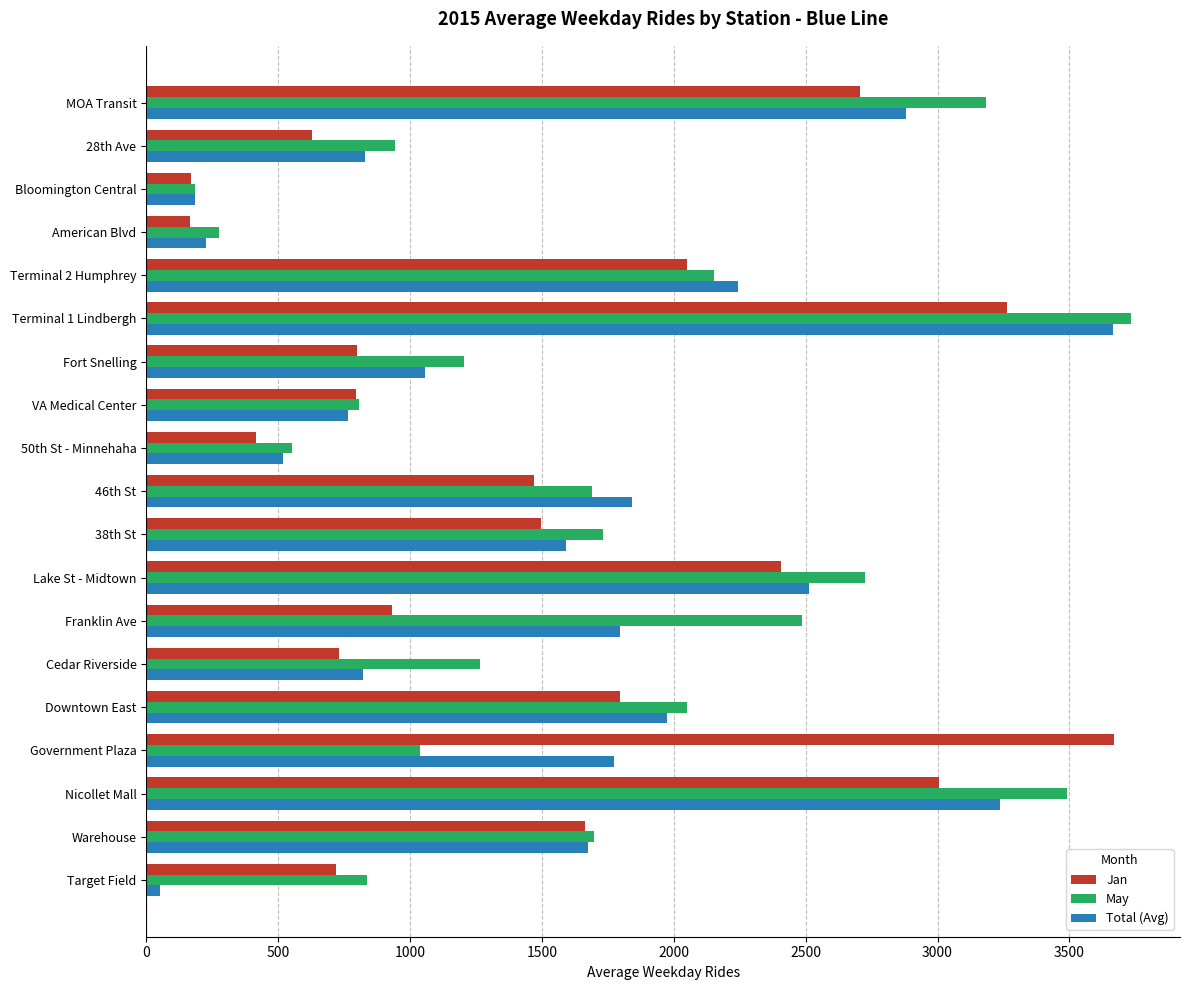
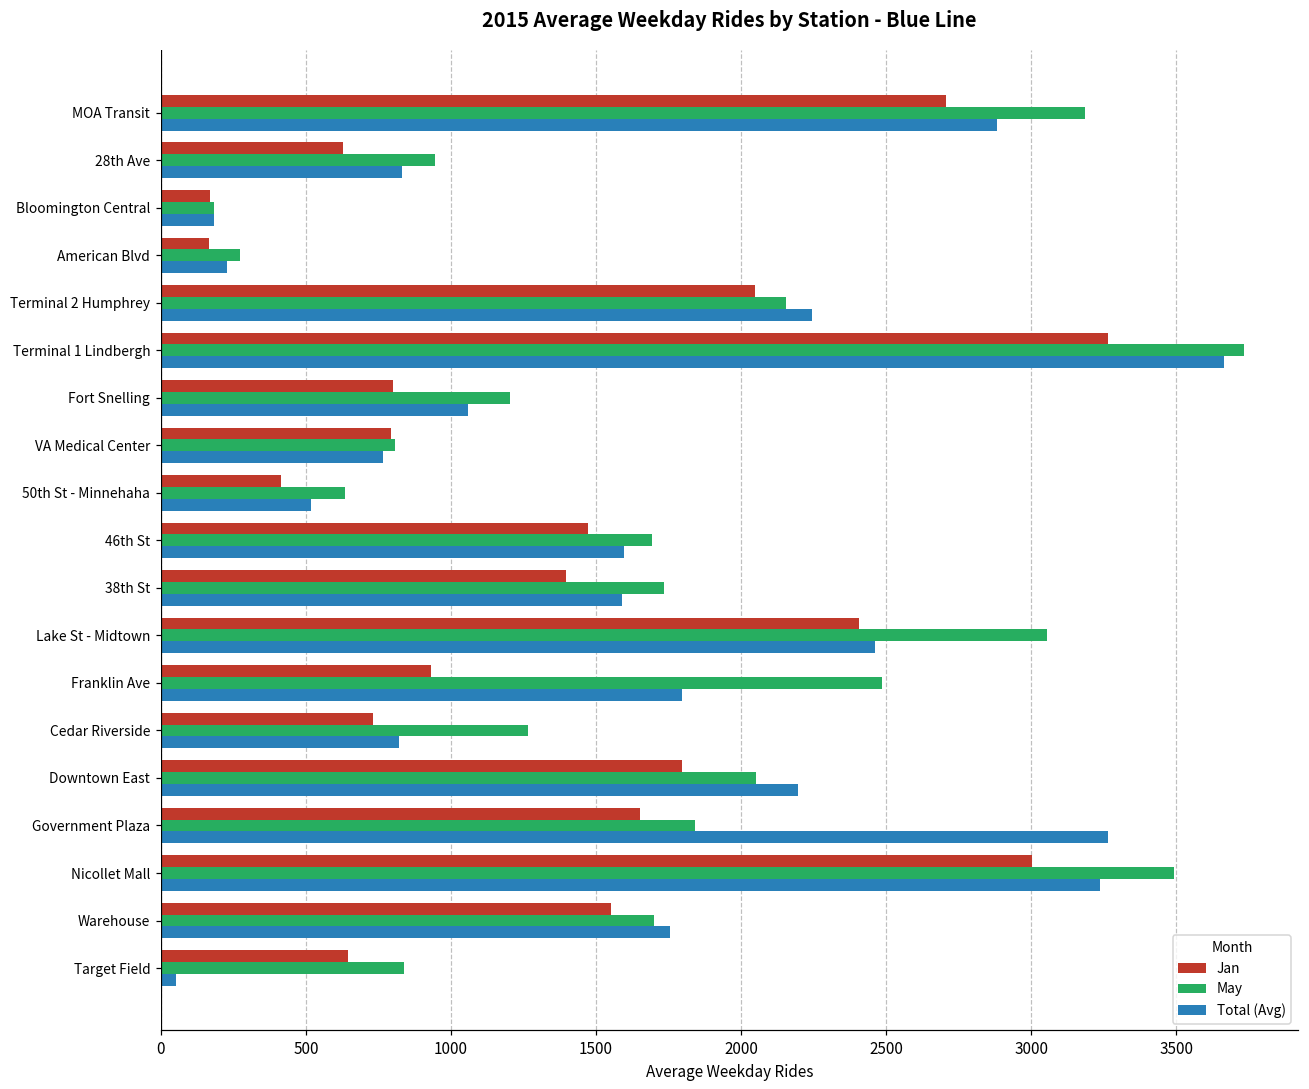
  {
    "Jan": {
      "MOA Transit": 2710,
      "28th Ave": 630,
      "Bloomington Central": 170,
      "American Blvd": 170,
      "Terminal 2 Humphrey": 2050,
      "Terminal 1 Lindbergh": 3270,
      "Fort Snelling": 800,
      "VA Medical Center": 790,
      "50th St - Minnehaha": 420,
      "46th St": 1470,
-     "38th St": 1500,
+     "38th St": 1400,
      "Lake St - Midtown": 2410,
      "Franklin Ave": 930,
      "Cedar Riverside": 730,
      "Downtown East": 1790,
-     "Government Plaza": 3670,
+     "Government Plaza": 1650,
      "Nicollet Mall": 3000,
-     "Warehouse": 1660,
-     "Target Field": 720
+     "Warehouse": 1550,
+     "Target Field": 640
    },
    "May": {
      "MOA Transit": 3180,
      "28th Ave": 940,
      "Bloomington Central": 180,
      "American Blvd": 270,
      "Terminal 2 Humphrey": 2150,
      "Terminal 1 Lindbergh": 3730,
      "Fort Snelling": 1200,
      "VA Medical Center": 810,
-     "50th St - Minnehaha": 550,
+     "50th St - Minnehaha": 630,
      "46th St": 1690,
      "38th St": 1730,
-     "Lake St - Midtown": 2720,
+     "Lake St - Midtown": 3060,
      "Franklin Ave": 2490,
      "Cedar Riverside": 1270,
      "Downtown East": 2050,
-     "Government Plaza": 1040,
+     "Government Plaza": 1840,
      "Nicollet Mall": 3490,
      "Warehouse": 1700,
      "Target Field": 840
    },
    "Total (Avg)": {
      "MOA Transit": 2880,
      "28th Ave": 830,
      "Bloomington Central": 180,
      "American Blvd": 230,
      "Terminal 2 Humphrey": 2240,
      "Terminal 1 Lindbergh": 3660,
      "Fort Snelling": 1060,
      "VA Medical Center": 770,
      "50th St - Minnehaha": 520,
-     "46th St": 1840,
+     "46th St": 1600,
      "38th St": 1590,
-     "Lake St - Midtown": 2510,
+     "Lake St - Midtown": 2460,
      "Franklin Ave": 1800,
      "Cedar Riverside": 820,
-     "Downtown East": 1970,
-     "Government Plaza": 1770,
+     "Downtown East": 2200,
+     "Government Plaza": 3260,
      "Nicollet Mall": 3240,
-     "Warehouse": 1680,
+     "Warehouse": 1750,
      "Target Field": 50
    }
  }
